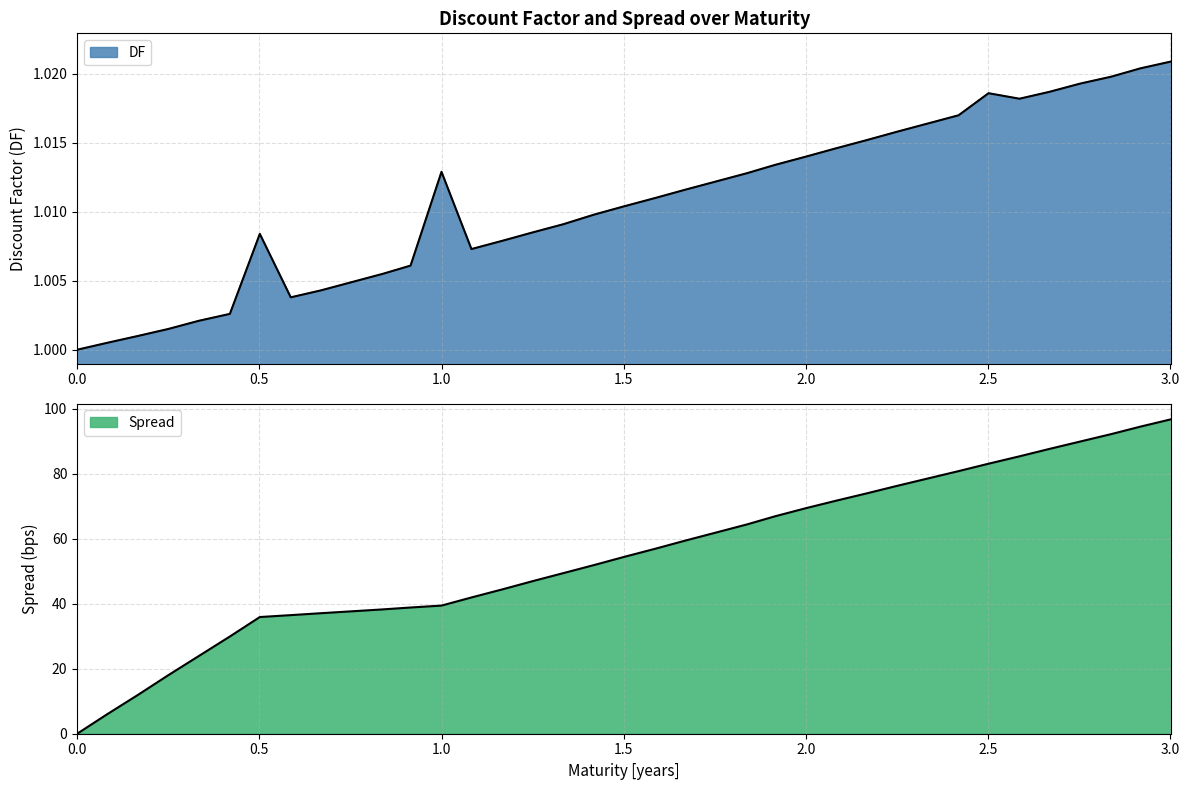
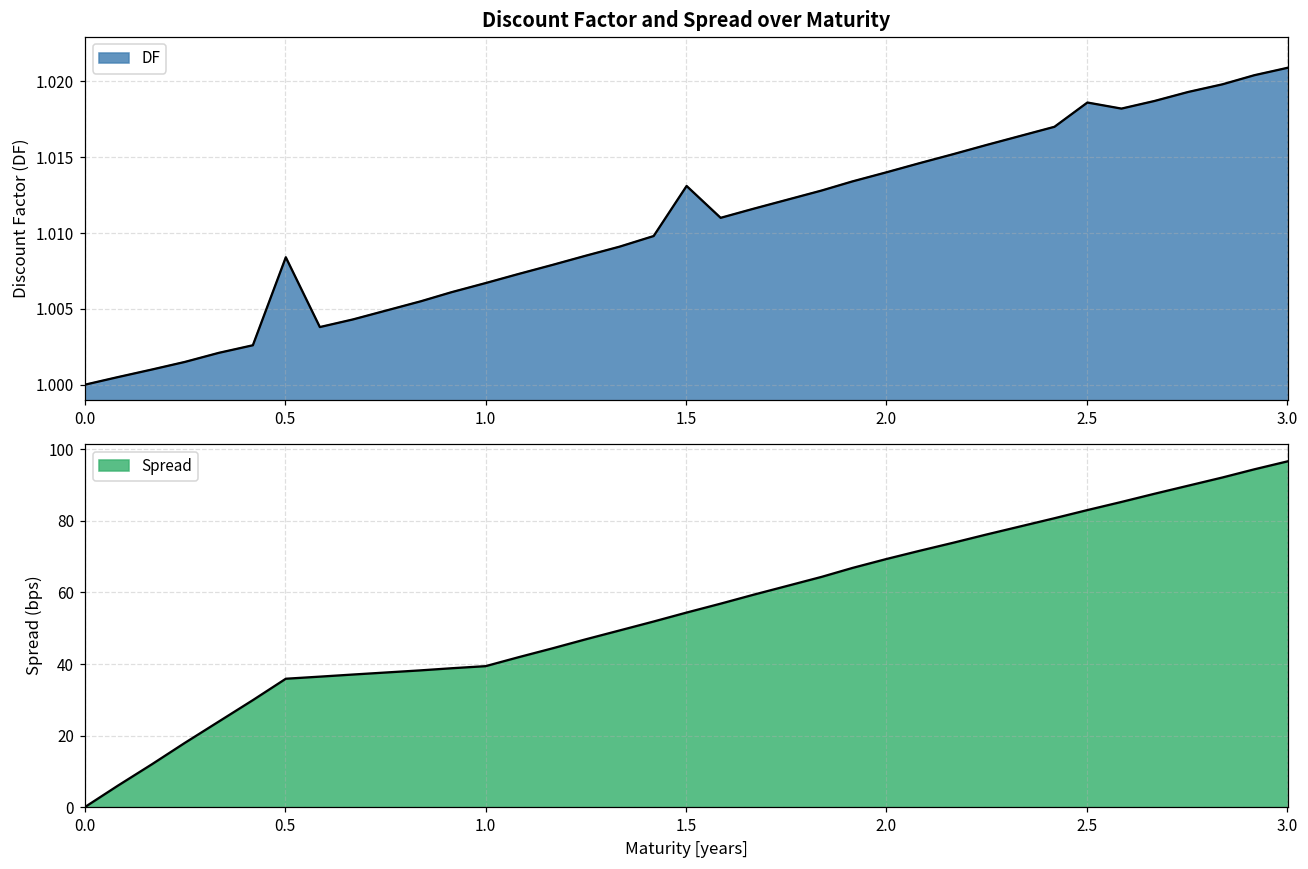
  {
    "Discount Factor and Spread over Maturity": {
      "0.0": 1.0000,
      "0.5": 1.0084,
-     "1.0": 1.0129,
-     "1.5": 1.0104,
+     "1.0": 1.0067,
+     "1.5": 1.0131,
      "2.0": 1.0140,
      "2.5": 1.0186
    }
  }
